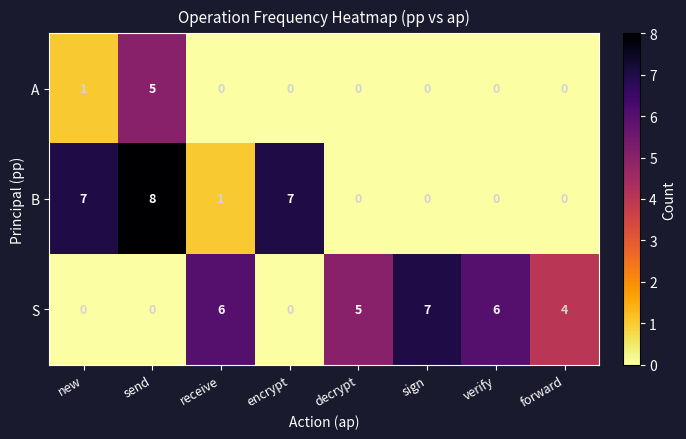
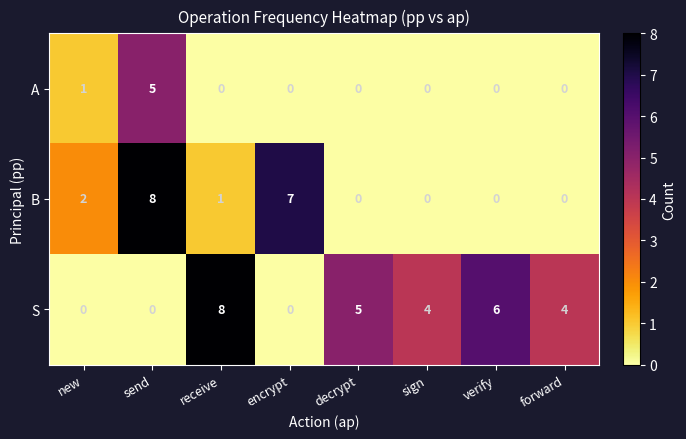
  {
    "A": {
      "new": 1,
      "send": 5
    },
    "B": {
-     "new": 7,
+     "new": 2,
      "send": 8,
      "receive": 1,
      "encrypt": 7
    },
    "S": {
-     "receive": 6,
+     "receive": 8,
      "decrypt": 5,
-     "sign": 7,
+     "sign": 4,
      "verify": 6,
      "forward": 4
    }
  }
